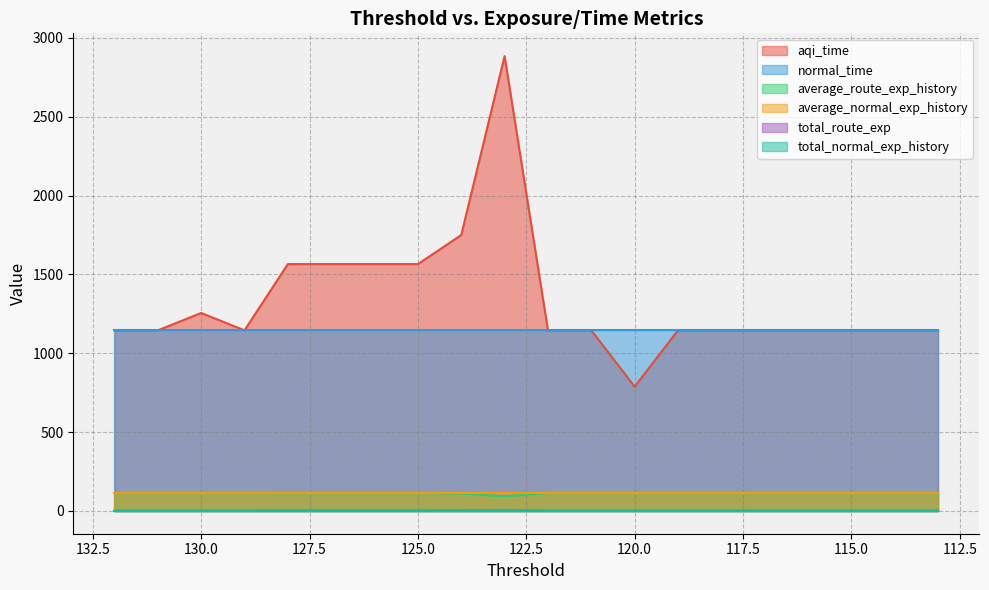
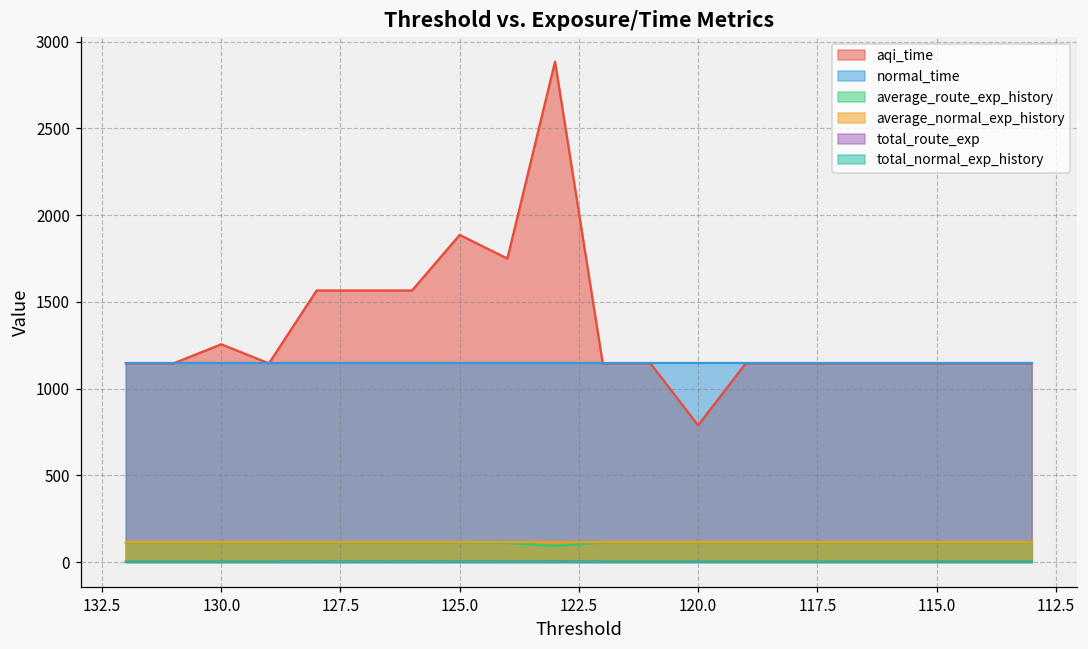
  {
    "aqi_time": {
      "130.0": 1260,
-     "125.0": 1570,
+     "125.0": 1890,
      "120.0": 790
    }
  }
